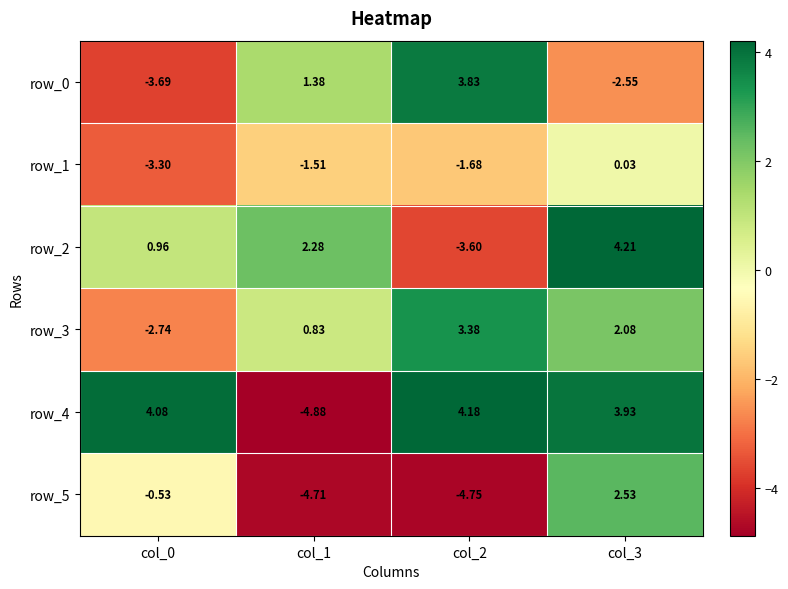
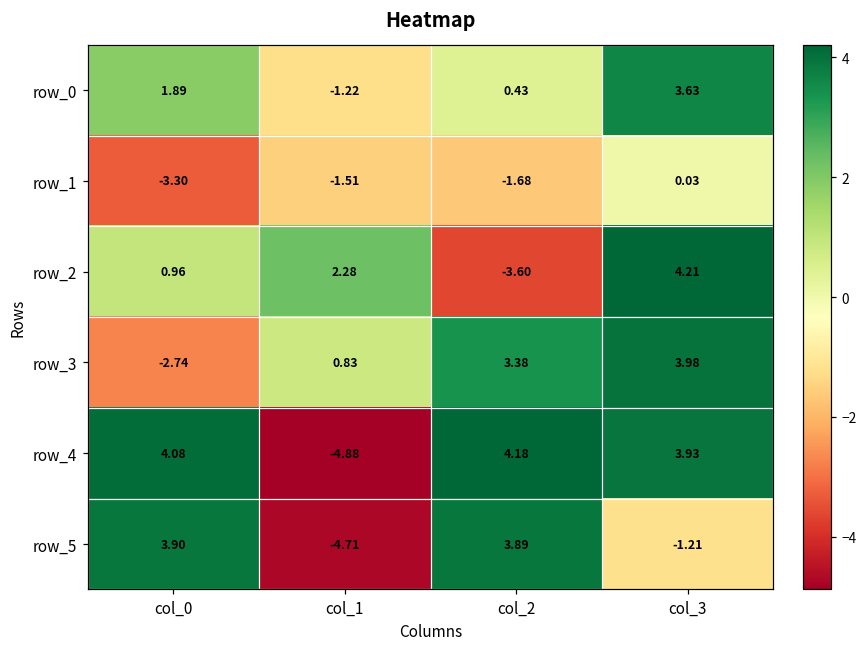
  {
    "row_0": {
-     "col_0": -3.69,
-     "col_1": 1.38,
-     "col_2": 3.83,
-     "col_3": -2.55
+     "col_0": 1.89,
+     "col_1": -1.22,
+     "col_2": 0.43,
+     "col_3": 3.63
    },
    "row_1": {
      "col_0": -3.30,
      "col_1": -1.51,
      "col_2": -1.68,
      "col_3": 0.03
    },
    "row_2": {
      "col_0": 0.96,
      "col_1": 2.28,
      "col_2": -3.60,
      "col_3": 4.21
    },
    "row_3": {
      "col_0": -2.74,
      "col_1": 0.83,
      "col_2": 3.38,
-     "col_3": 2.08
+     "col_3": 3.98
    },
    "row_4": {
      "col_0": 4.08,
      "col_1": -4.88,
      "col_2": 4.18,
      "col_3": 3.93
    },
    "row_5": {
-     "col_0": -0.53,
+     "col_0": 3.90,
      "col_1": -4.71,
-     "col_2": -4.75,
-     "col_3": 2.53
+     "col_2": 3.89,
+     "col_3": -1.21
    }
  }
